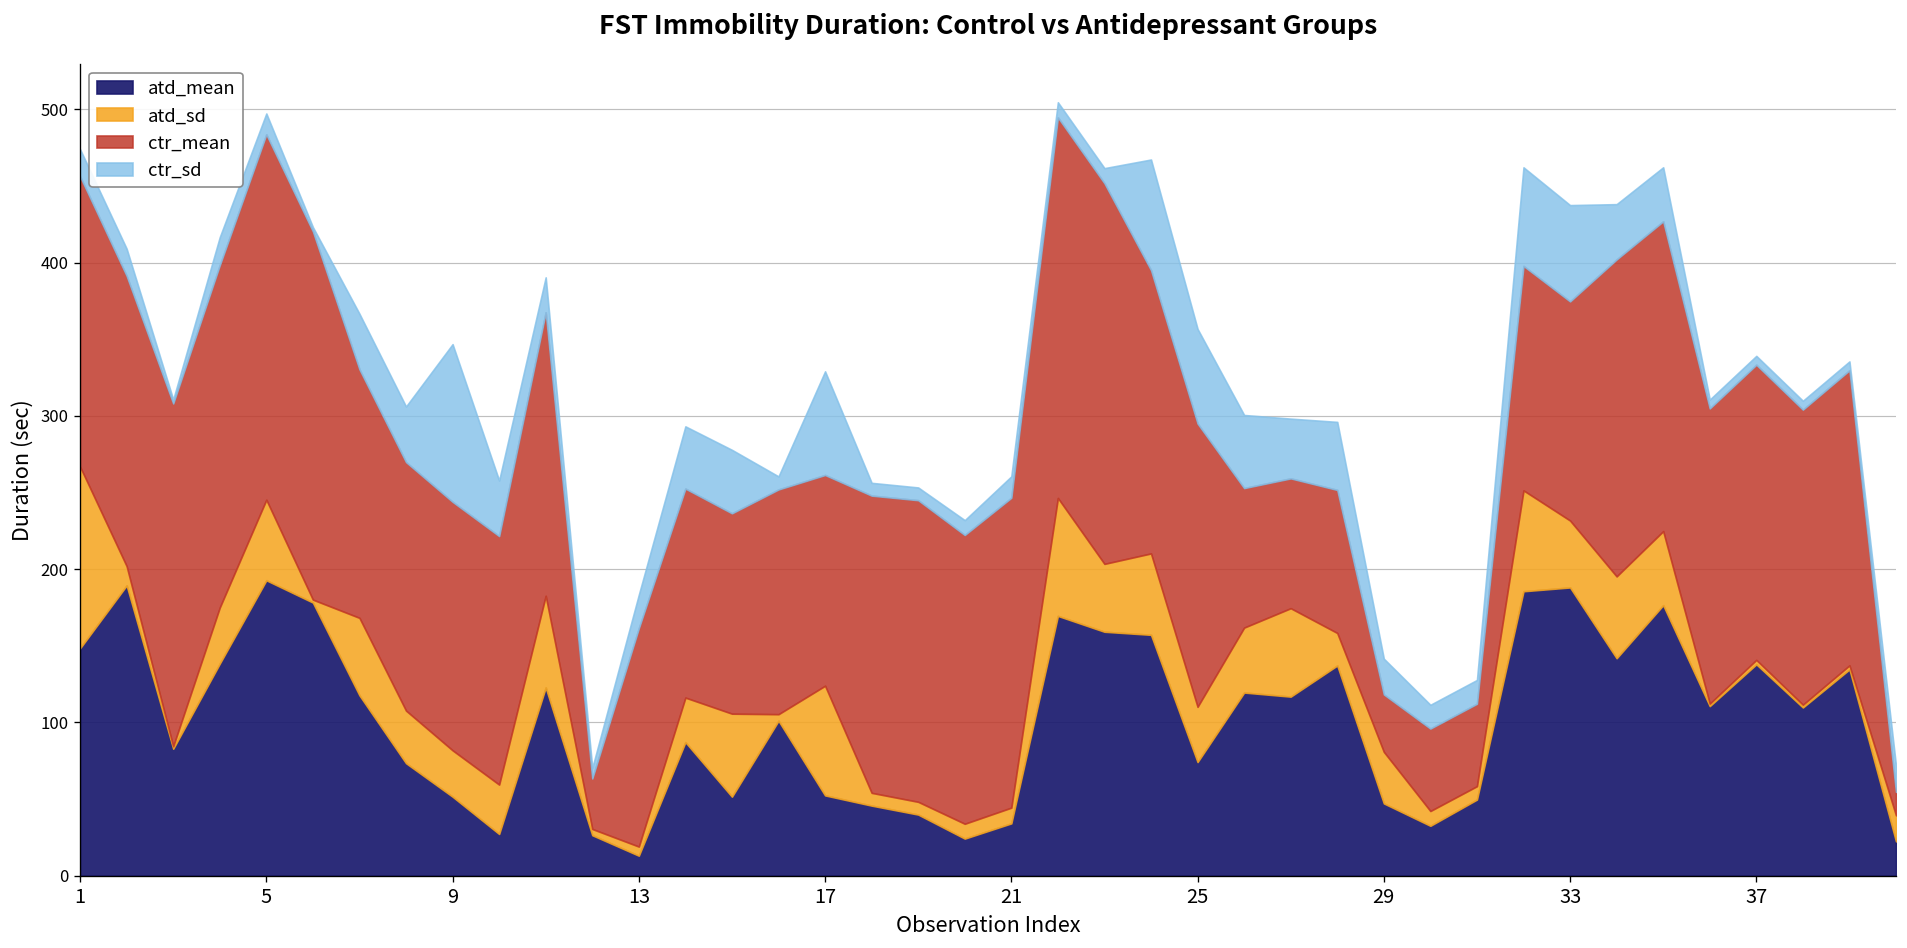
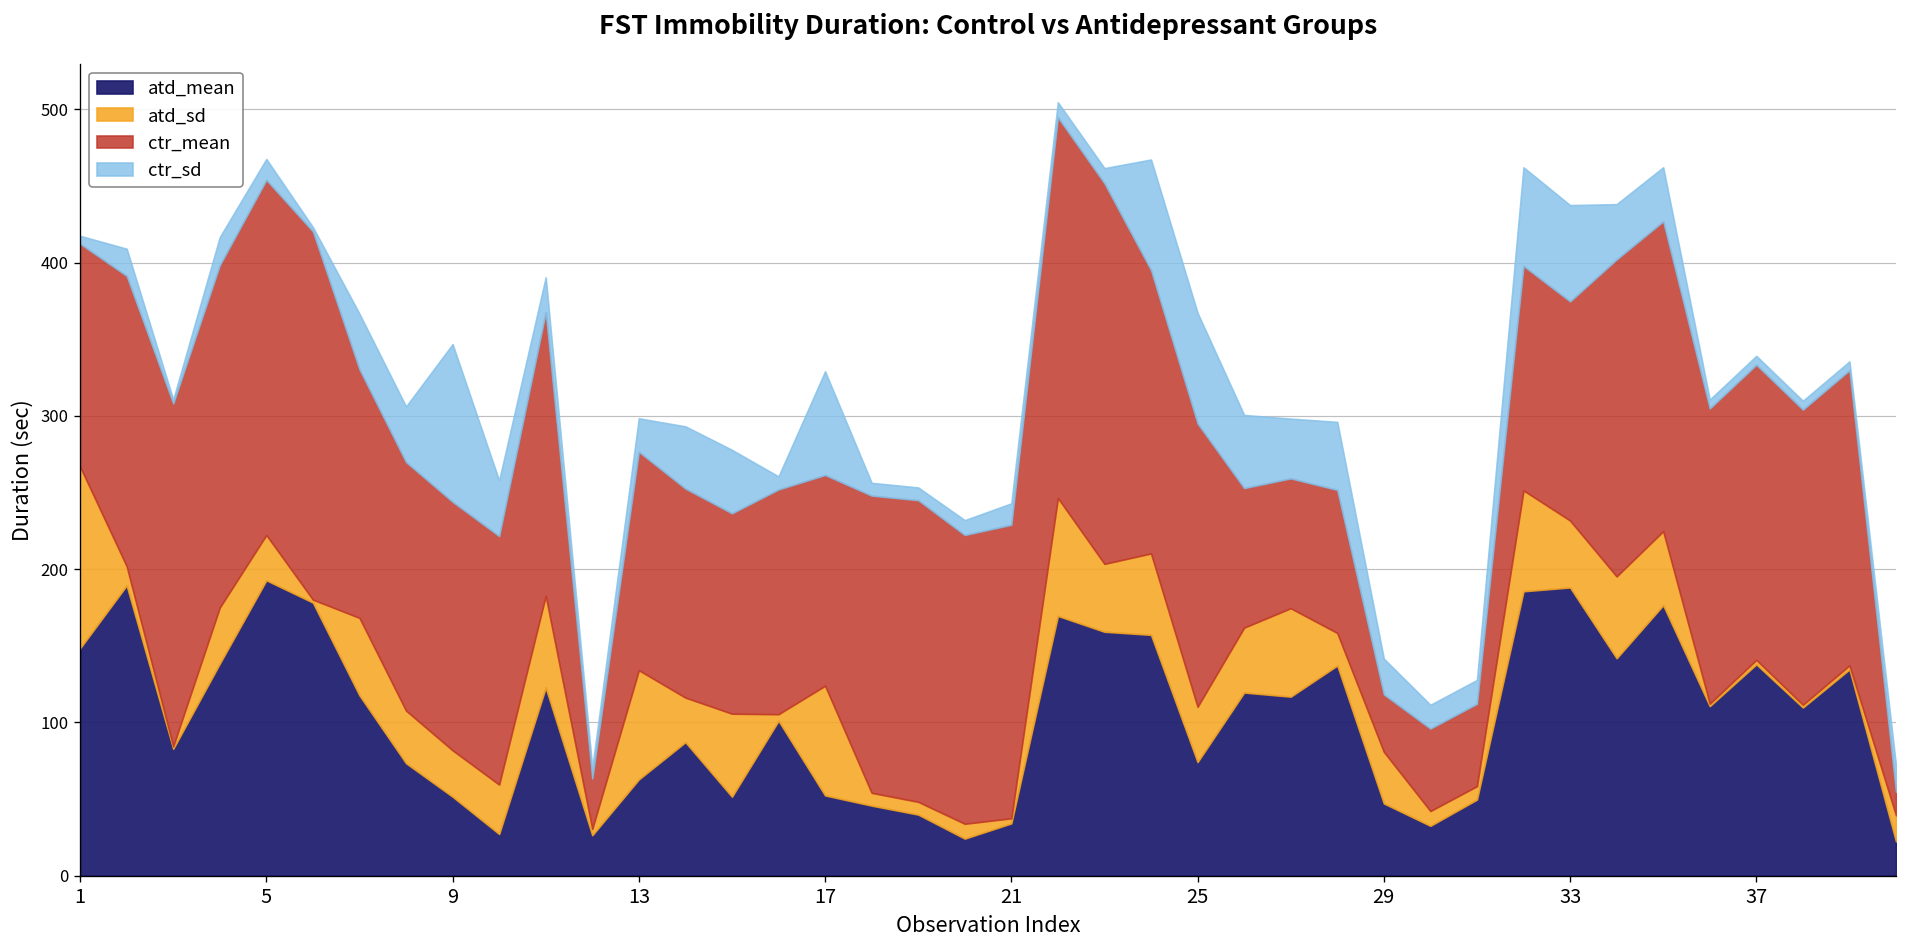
  {
    "atd_mean": {
      "1": 148,
      "5": 193,
      "9": 52,
-     "13": 13,
+     "13": 63,
      "17": 52,
      "21": 34,
      "25": 74,
      "29": 47,
      "33": 188,
      "37": 138
    },
    "atd_sd": {
      "1": 118,
-     "5": 53,
+     "5": 30,
      "9": 30,
-     "13": 6,
+     "13": 71,
      "17": 72,
-     "21": 10,
+     "21": 3,
      "25": 36,
      "29": 34,
      "33": 44,
      "37": 3
    },
    "ctr_mean": {
-     "1": 189,
-     "5": 238,
+     "1": 146,
+     "5": 232,
      "9": 162,
      "13": 143,
      "17": 138,
-     "21": 202,
+     "21": 192,
      "25": 185,
      "29": 37,
      "33": 143,
      "37": 193
    },
    "ctr_sd": {
-     "1": 18,
+     "1": 5,
      "5": 14,
      "9": 103,
      "13": 22,
      "17": 68,
      "21": 14,
-     "25": 62,
+     "25": 72,
      "29": 23,
      "33": 63,
      "37": 6
    }
  }
